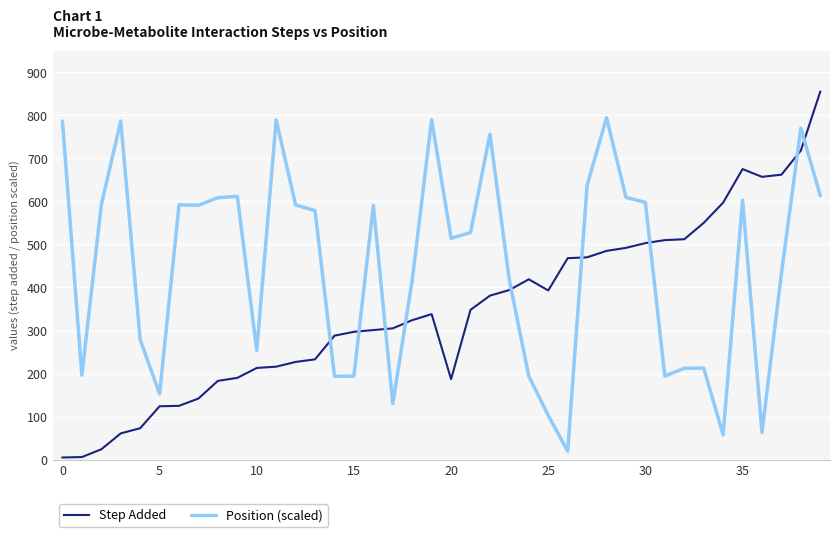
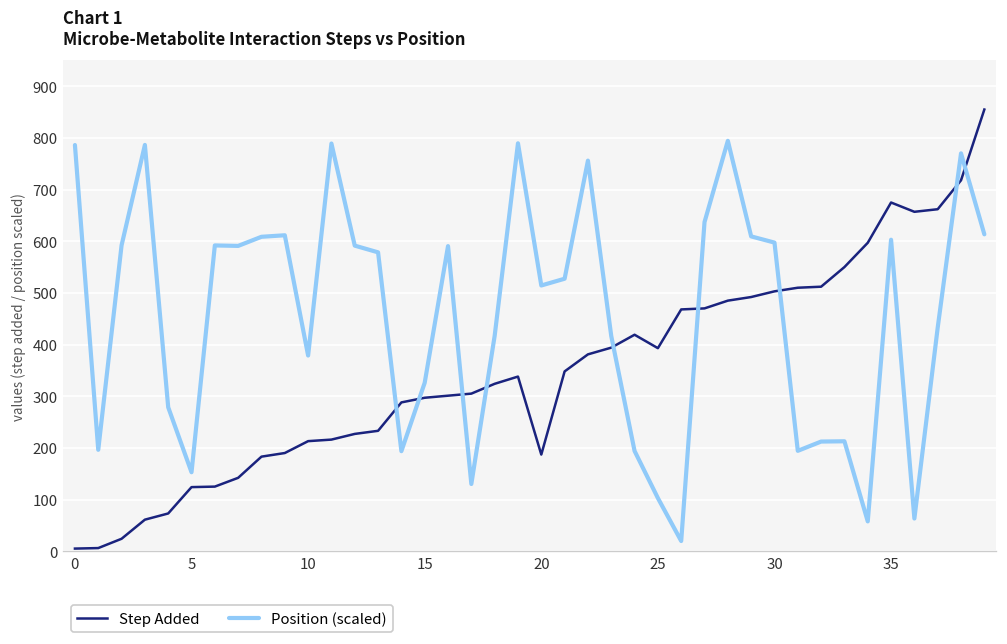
  {
    "Step Added": {
      "0": 10,
      "5": 120,
      "10": 210,
      "15": 300,
      "20": 190,
      "25": 390,
      "30": 500,
      "35": 680
    },
    "Position (scaled)": {
      "0": 790,
      "5": 150,
-     "10": 250,
-     "15": 190,
+     "10": 380,
+     "15": 330,
      "20": 510,
      "25": 100,
      "30": 600,
      "35": 600
    }
  }
